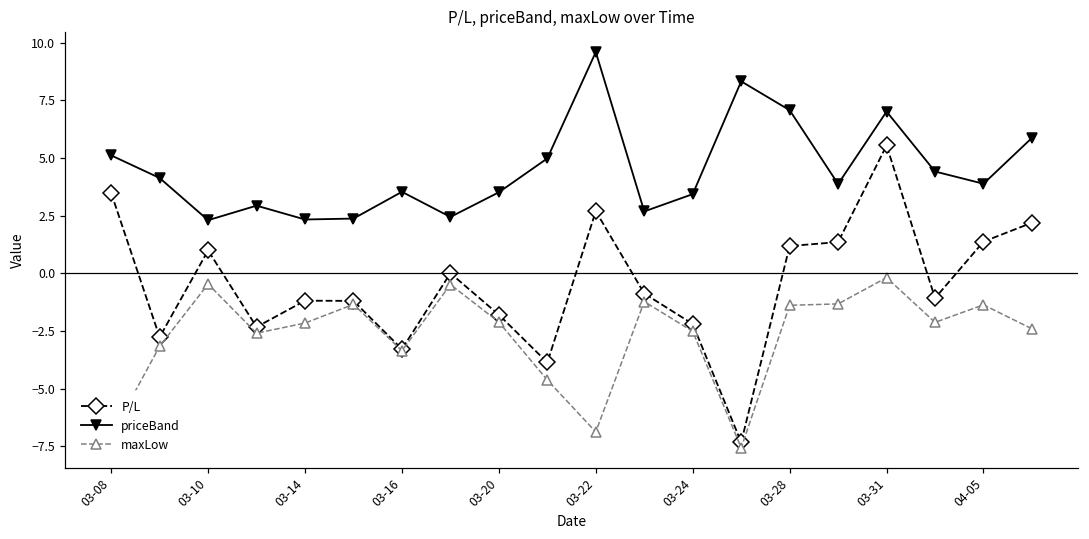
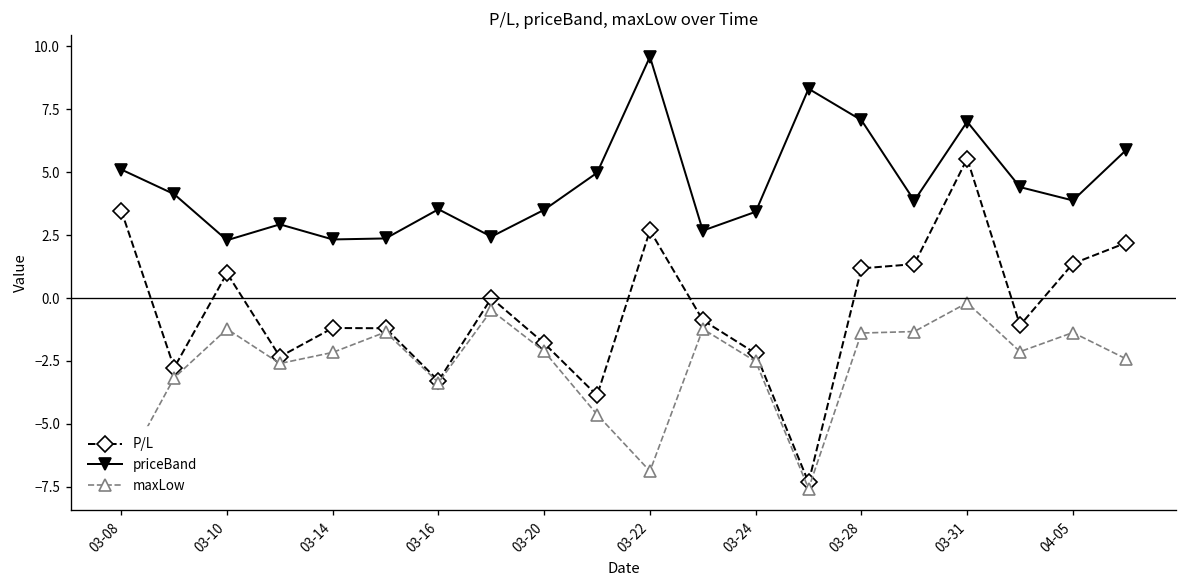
  {
    "maxLow": {
-     "03-10": -0.5,
+     "03-10": -1.2,
      "03-14": -2.2,
      "03-20": -2.1,
      "03-22": -6.9,
      "03-24": -2.5,
      "03-28": -1.4,
      "03-31": -0.2,
      "04-05": -1.4
    }
  }
